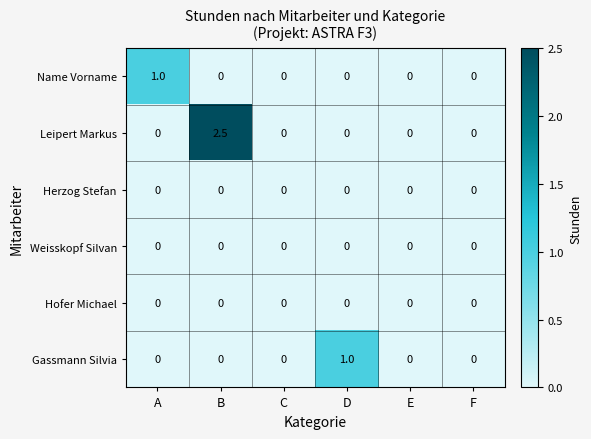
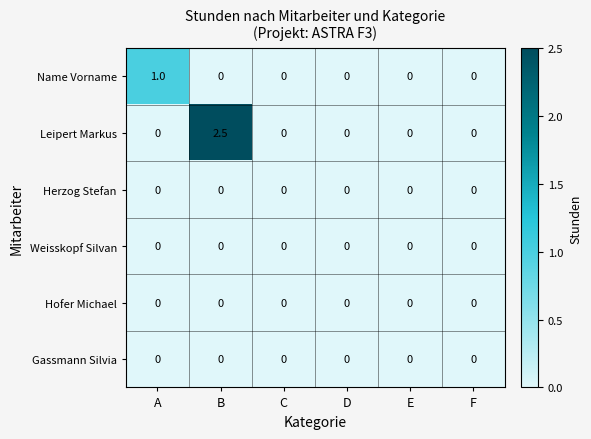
  {
    "Name Vorname": {
      "A": 1.0,
      "B": 0,
      "C": 0,
      "D": 0,
      "E": 0,
      "F": 0
    },
    "Leipert Markus": {
      "A": 0,
      "B": 2.5,
      "C": 0,
      "D": 0,
      "E": 0,
      "F": 0
    },
    "Herzog Stefan": {
      "A": 0,
      "B": 0,
      "C": 0,
      "D": 0,
      "E": 0,
      "F": 0
    },
    "Weisskopf Silvan": {
      "A": 0,
      "B": 0,
      "C": 0,
      "D": 0,
      "E": 0,
      "F": 0
    },
    "Hofer Michael": {
      "A": 0,
      "B": 0,
      "C": 0,
      "D": 0,
      "E": 0,
      "F": 0
    },
    "Gassmann Silvia": {
      "A": 0,
      "B": 0,
      "C": 0,
-     "D": 1.0,
+     "D": 0,
      "E": 0,
      "F": 0
    }
  }
